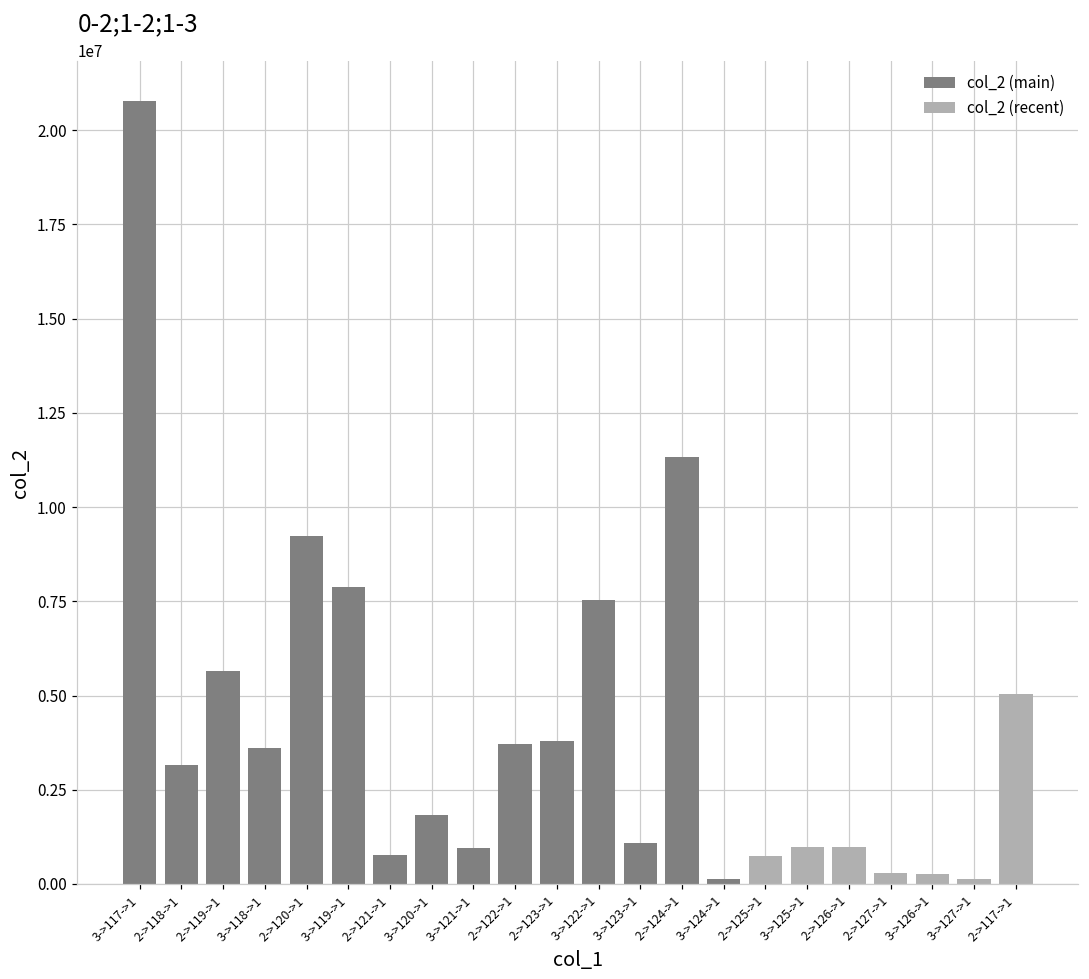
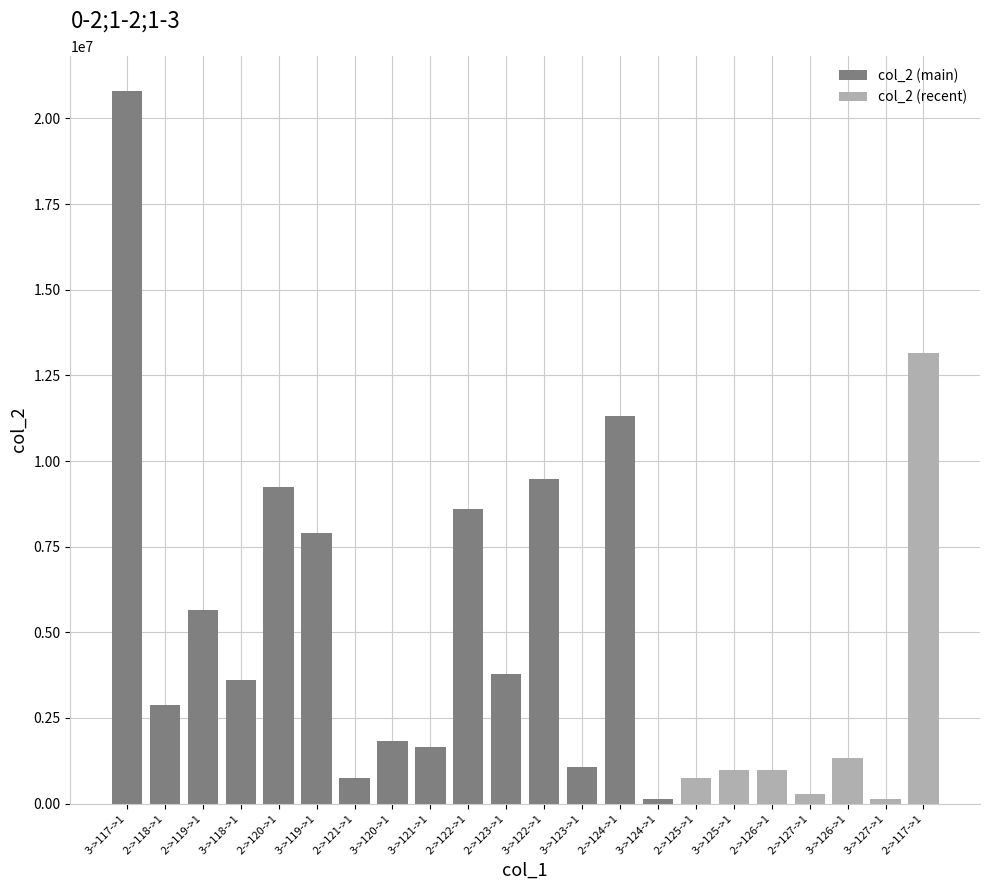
  {
    "col_2 (main)": {
      "3->117->1": 20800000,
-     "2->118->1": 3200000,
+     "2->118->1": 2900000,
      "2->119->1": 5600000,
      "3->118->1": 3600000,
      "2->120->1": 9200000,
      "3->119->1": 7900000,
      "2->121->1": 800000,
      "3->120->1": 1800000,
-     "3->121->1": 1000000,
-     "2->122->1": 3700000,
+     "3->121->1": 1600000,
+     "2->122->1": 8600000,
      "2->123->1": 3800000,
-     "3->122->1": 7500000,
+     "3->122->1": 9500000,
      "3->123->1": 1100000,
      "2->124->1": 11300000,
      "3->124->1": 100000
    },
    "col_2 (recent)": {
      "2->125->1": 800000,
      "3->125->1": 1000000,
      "2->126->1": 1000000,
      "2->127->1": 300000,
-     "3->126->1": 300000,
+     "3->126->1": 1300000,
      "3->127->1": 100000,
-     "2->117->1": 5000000
+     "2->117->1": 13100000
    }
  }
